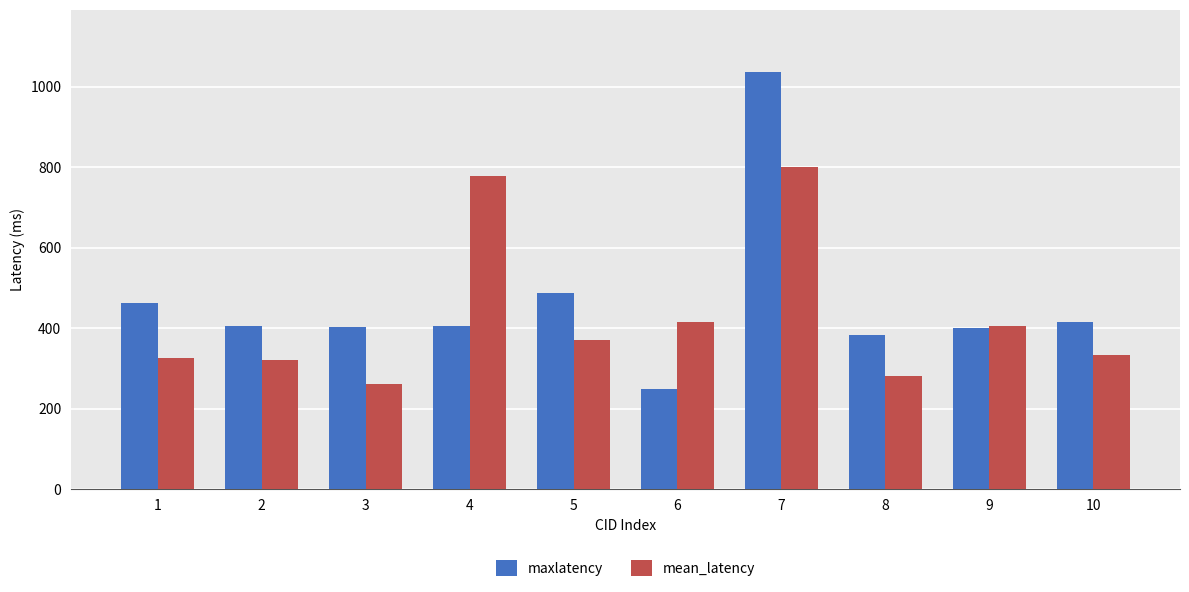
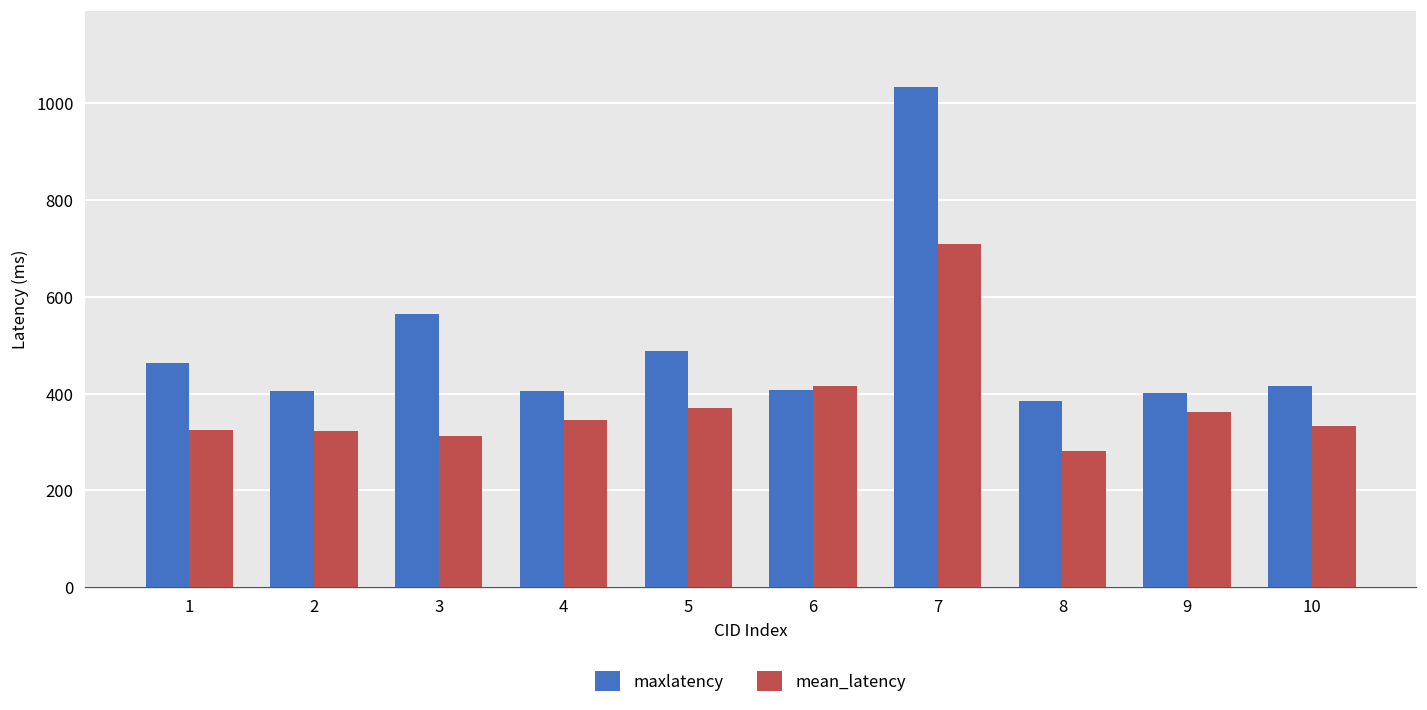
  {
    "maxlatency": {
      "1": 460,
      "2": 410,
-     "3": 400,
+     "3": 570,
      "4": 410,
      "5": 490,
-     "6": 250,
+     "6": 410,
      "7": 1040,
      "8": 380,
      "9": 400,
      "10": 420
    },
    "mean_latency": {
      "1": 330,
      "2": 320,
-     "3": 260,
-     "4": 780,
+     "3": 310,
+     "4": 350,
      "5": 370,
      "6": 420,
-     "7": 800,
+     "7": 710,
      "8": 280,
-     "9": 400,
+     "9": 360,
      "10": 330
    }
  }
